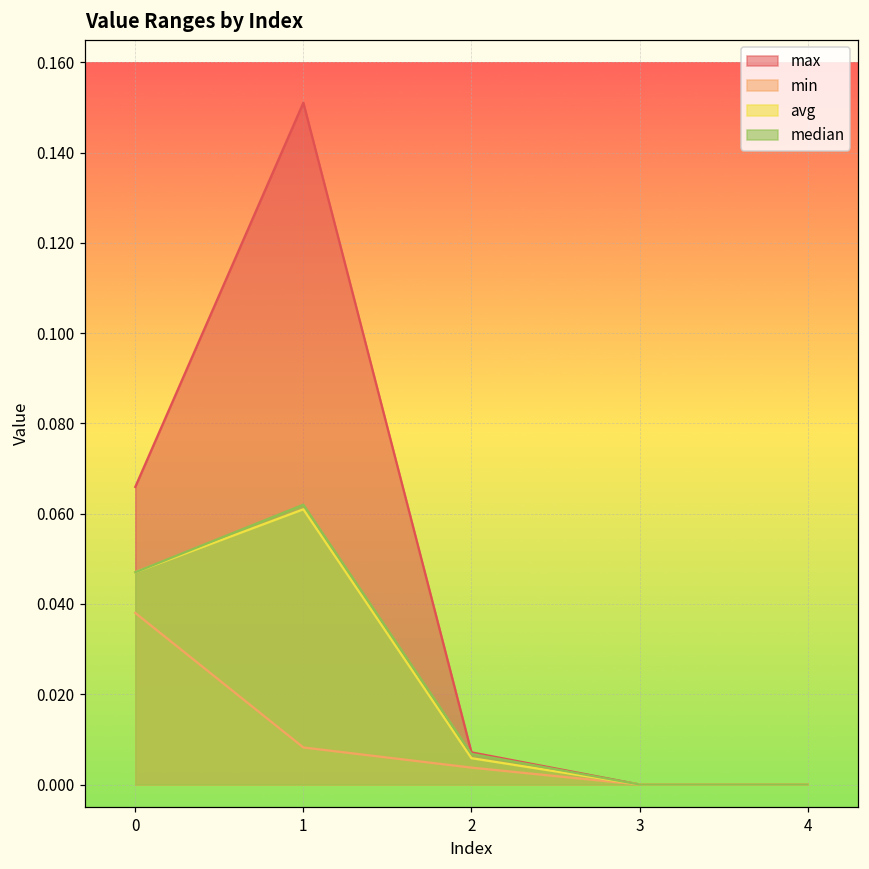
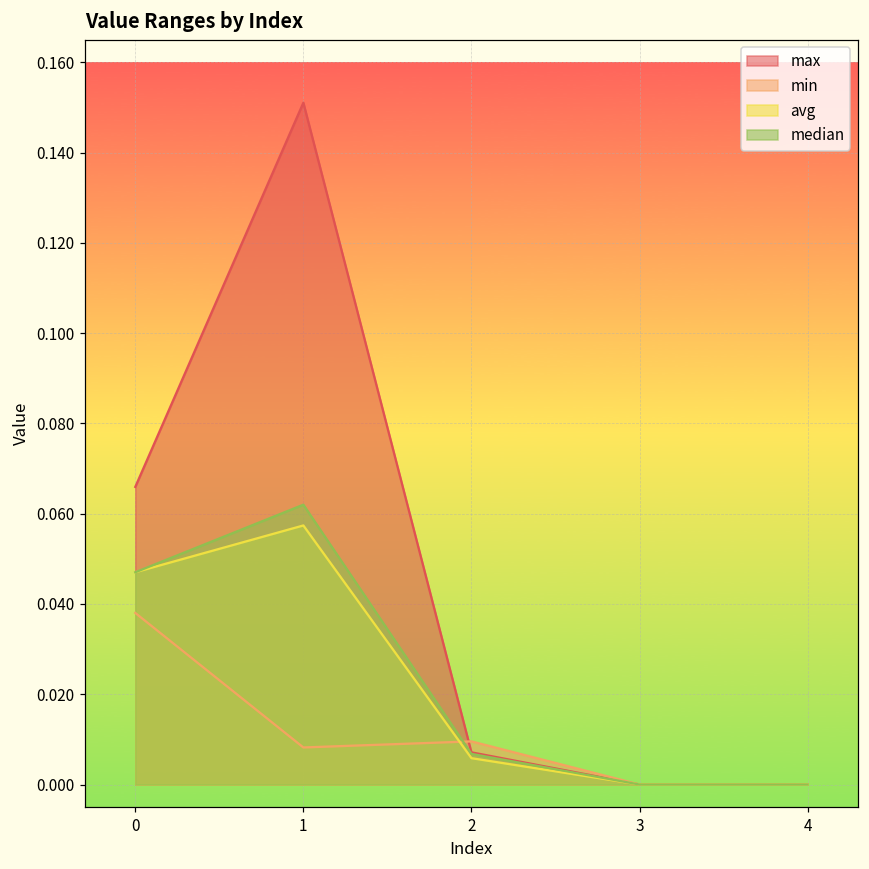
  {
    "max": {
      "0": 0.066,
      "1": 0.151
    },
    "min": {
      "0": 0.038,
      "1": 0.008,
-     "2": 0.004
+     "2": 0.010
    },
    "avg": {
-     "1": 0.061,
+     "1": 0.057,
      "2": 0.006
    },
    "median": {
      "1": 0.062
    }
  }
